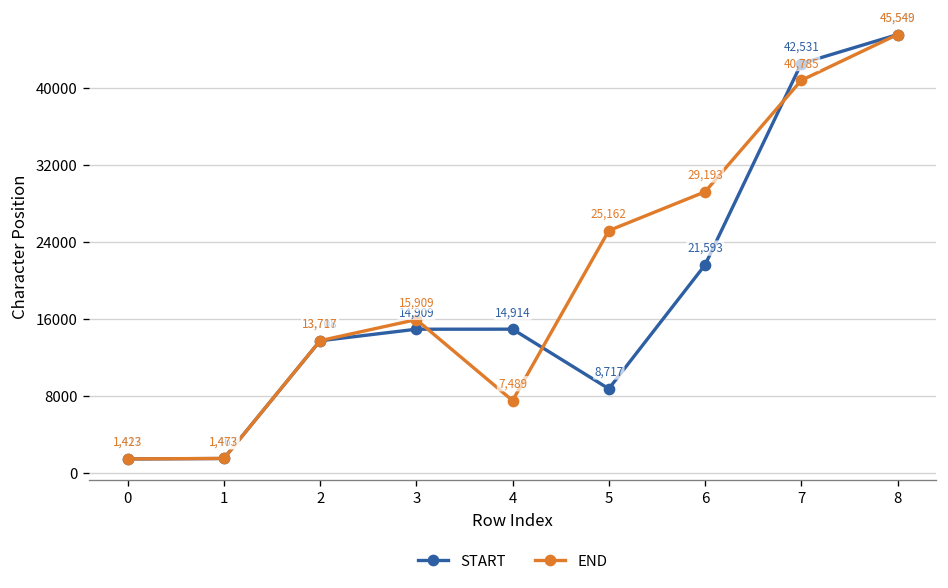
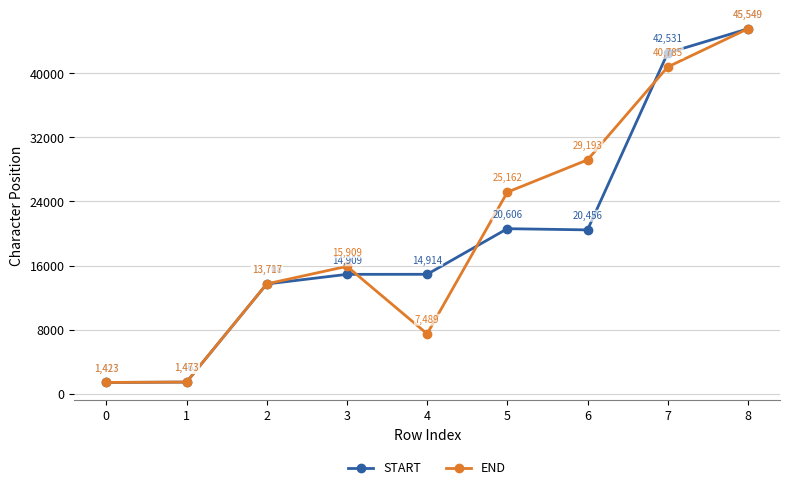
  {
    "START": {
-     "5": "8,717",
-     "6": "21,593"
+     "5": "20,606",
+     "6": "20,456"
    }
  }
